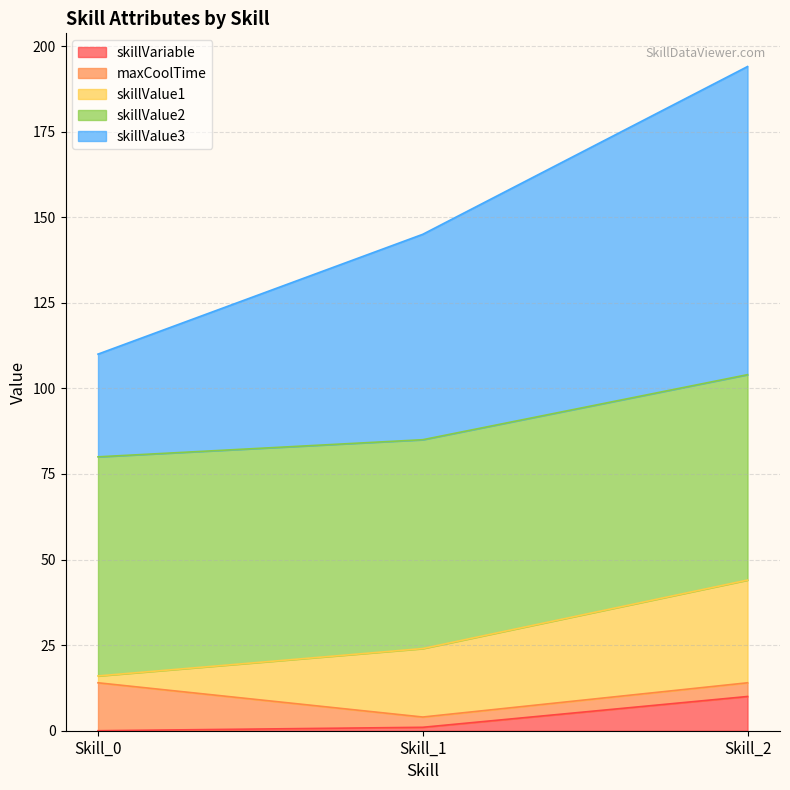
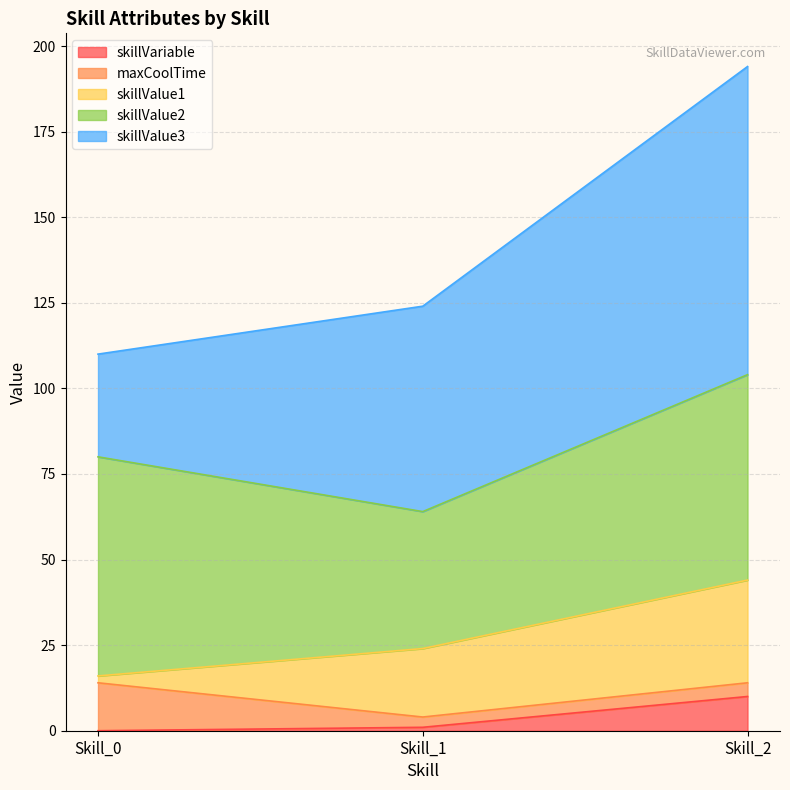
  {
    "skillVariable": {
      "Skill_0": 0,
      "Skill_1": 1,
      "Skill_2": 10
    },
    "maxCoolTime": {
      "Skill_0": 14,
      "Skill_1": 4,
      "Skill_2": 14
    },
    "skillValue1": {
      "Skill_0": 2,
      "Skill_1": 20,
      "Skill_2": 30
    },
    "skillValue2": {
      "Skill_0": 64,
-     "Skill_1": 61,
+     "Skill_1": 40,
      "Skill_2": 60
    },
    "skillValue3": {
      "Skill_0": 30,
      "Skill_1": 60,
      "Skill_2": 90
    }
  }
